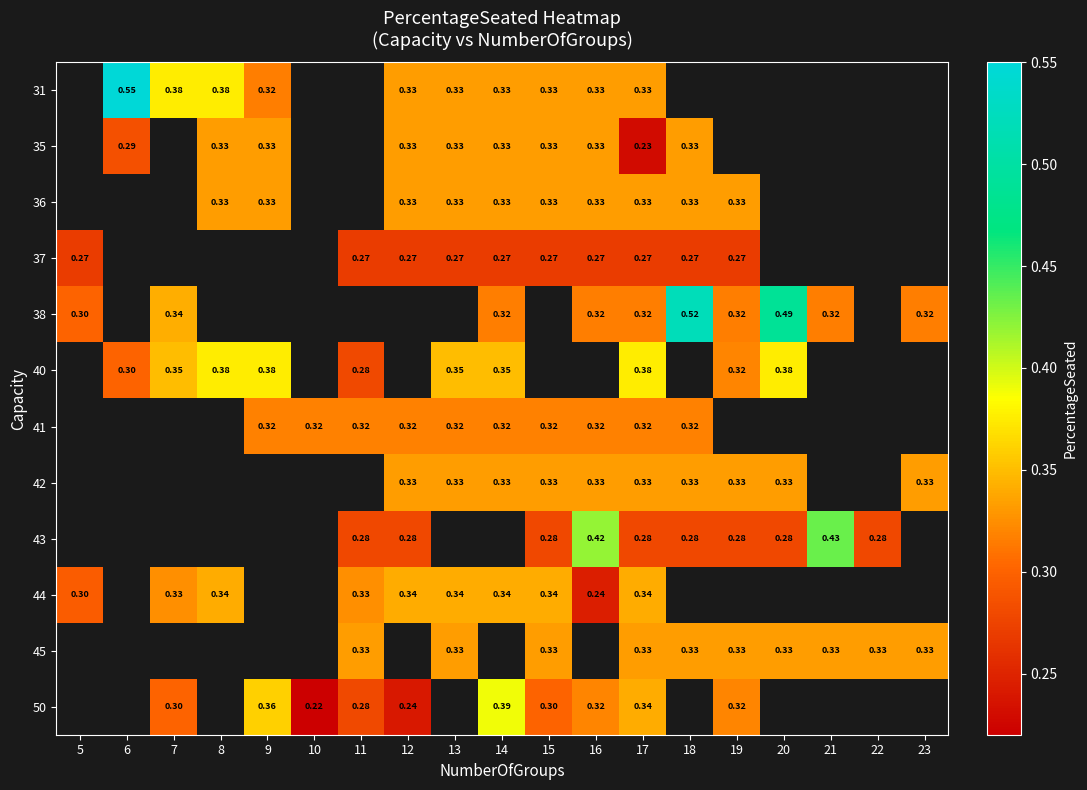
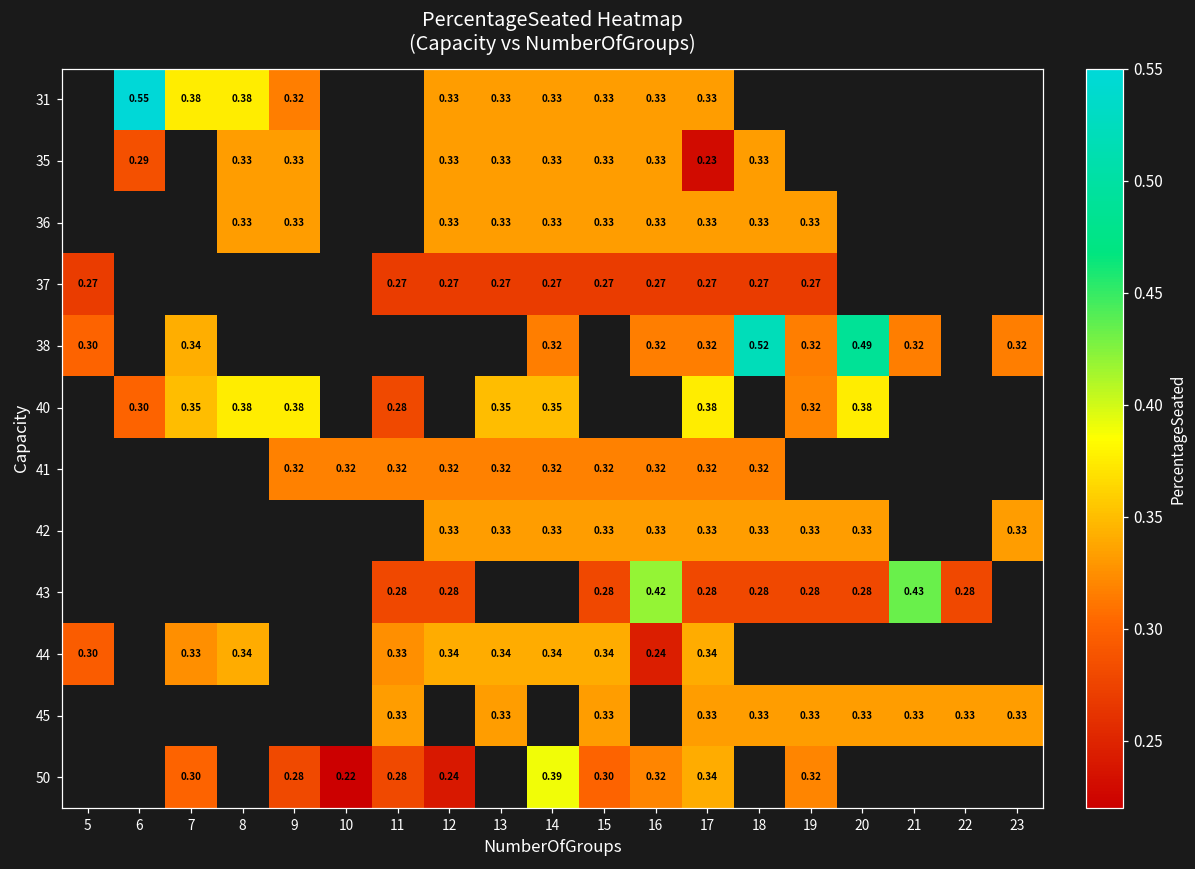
  {
    "31": {
      "6": 0.55,
      "7": 0.38,
      "8": 0.38,
      "9": 0.32,
      "12": 0.33,
      "13": 0.33,
      "14": 0.33,
      "15": 0.33,
      "16": 0.33,
      "17": 0.33
    },
    "35": {
      "6": 0.29,
      "8": 0.33,
      "9": 0.33,
      "12": 0.33,
      "13": 0.33,
      "14": 0.33,
      "15": 0.33,
      "16": 0.33,
      "17": 0.23,
      "18": 0.33
    },
    "36": {
      "8": 0.33,
      "9": 0.33,
      "12": 0.33,
      "13": 0.33,
      "14": 0.33,
      "15": 0.33,
      "16": 0.33,
      "17": 0.33,
      "18": 0.33,
      "19": 0.33
    },
    "37": {
      "5": 0.27,
      "11": 0.27,
      "12": 0.27,
      "13": 0.27,
      "14": 0.27,
      "15": 0.27,
      "16": 0.27,
      "17": 0.27,
      "18": 0.27,
      "19": 0.27
    },
    "38": {
      "5": 0.30,
      "7": 0.34,
      "14": 0.32,
      "16": 0.32,
      "17": 0.32,
      "18": 0.52,
      "19": 0.32,
      "20": 0.49,
      "21": 0.32,
      "23": 0.32
    },
    "40": {
      "6": 0.30,
      "7": 0.35,
      "8": 0.38,
      "9": 0.38,
      "11": 0.28,
      "13": 0.35,
      "14": 0.35,
      "17": 0.38,
      "19": 0.32,
      "20": 0.38
    },
    "41": {
      "9": 0.32,
      "10": 0.32,
      "11": 0.32,
      "12": 0.32,
      "13": 0.32,
      "14": 0.32,
      "15": 0.32,
      "16": 0.32,
      "17": 0.32,
      "18": 0.32
    },
    "42": {
      "12": 0.33,
      "13": 0.33,
      "14": 0.33,
      "15": 0.33,
      "16": 0.33,
      "17": 0.33,
      "18": 0.33,
      "19": 0.33,
      "20": 0.33,
      "23": 0.33
    },
    "43": {
      "11": 0.28,
      "12": 0.28,
      "15": 0.28,
      "16": 0.42,
      "17": 0.28,
      "18": 0.28,
      "19": 0.28,
      "20": 0.28,
      "21": 0.43,
      "22": 0.28
    },
    "44": {
      "5": 0.30,
      "7": 0.33,
      "8": 0.34,
      "11": 0.33,
      "12": 0.34,
      "13": 0.34,
      "14": 0.34,
      "15": 0.34,
      "16": 0.24,
      "17": 0.34
    },
    "45": {
      "11": 0.33,
      "13": 0.33,
      "15": 0.33,
      "17": 0.33,
      "18": 0.33,
      "19": 0.33,
      "20": 0.33,
      "21": 0.33,
      "22": 0.33,
      "23": 0.33
    },
    "50": {
      "7": 0.30,
-     "9": 0.36,
+     "9": 0.28,
      "10": 0.22,
      "11": 0.28,
      "12": 0.24,
      "14": 0.39,
      "15": 0.30,
      "16": 0.32,
      "17": 0.34,
      "19": 0.32
    }
  }
